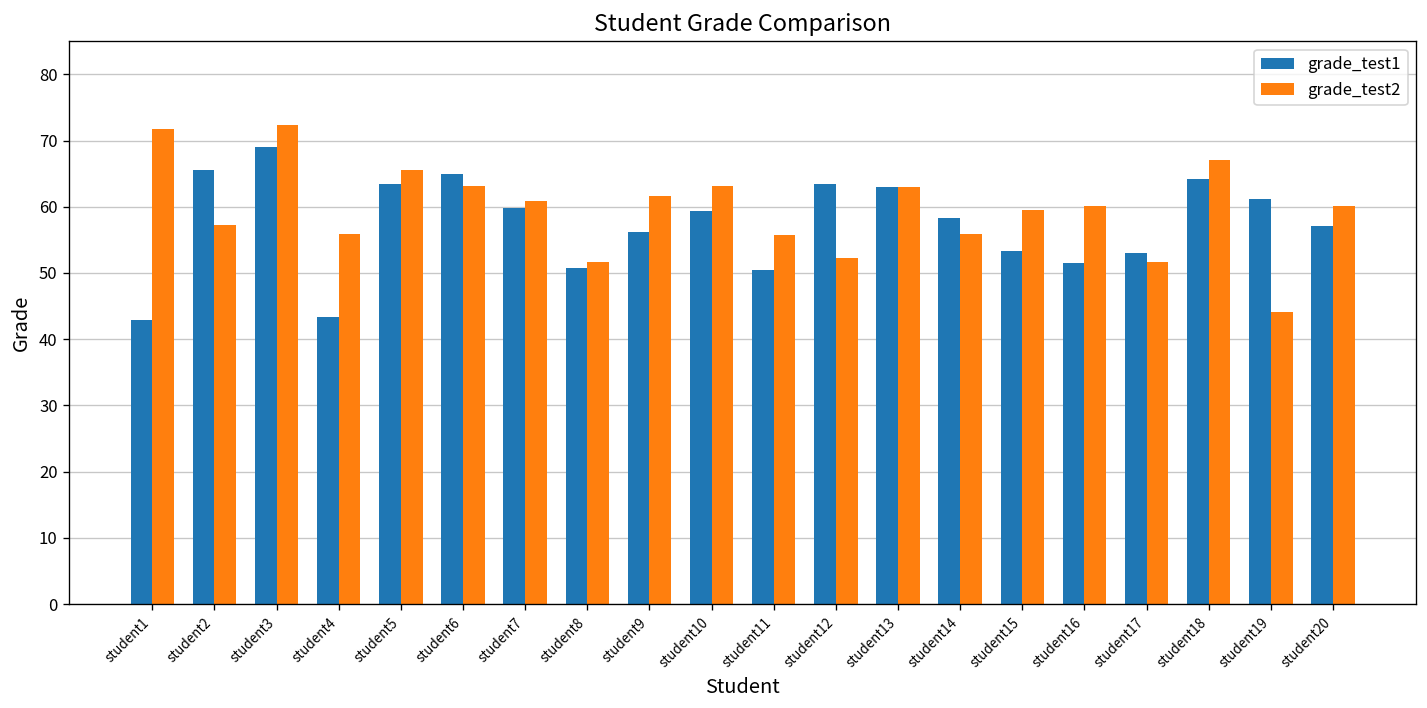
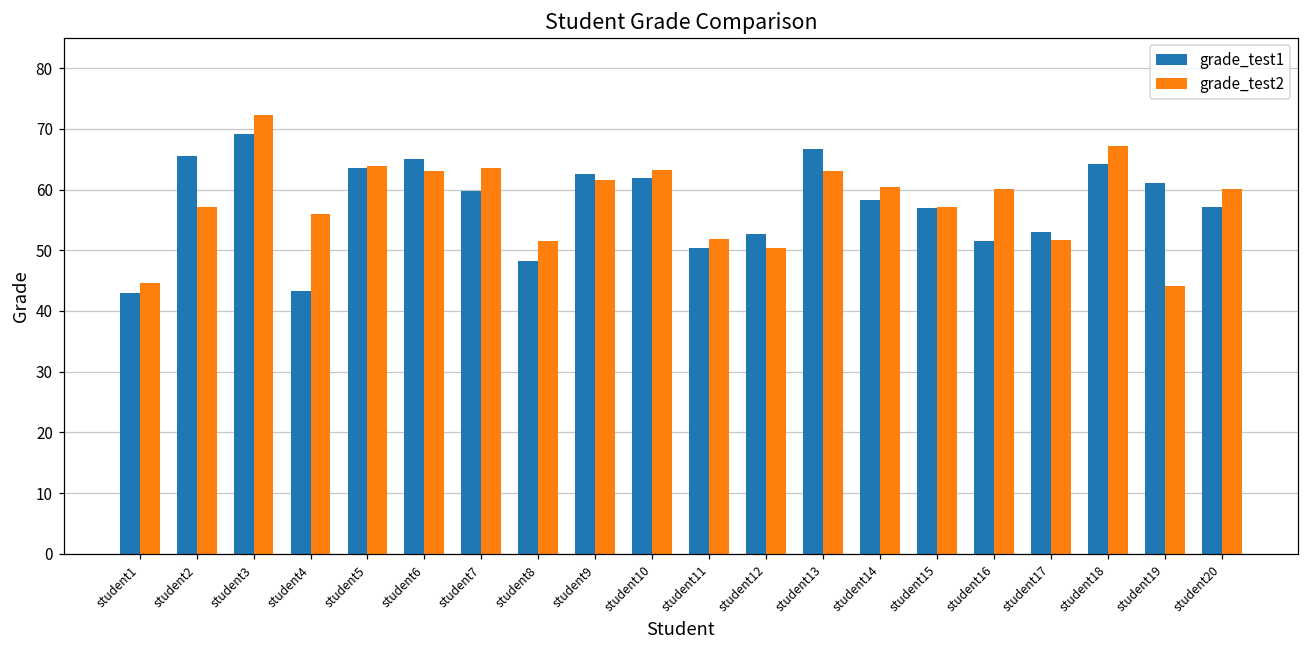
  {
    "grade_test1": {
      "student1": 43,
      "student2": 66,
      "student3": 69,
      "student4": 43,
      "student5": 64,
      "student6": 65,
      "student7": 60,
-     "student8": 51,
-     "student9": 56,
-     "student10": 59,
+     "student8": 48,
+     "student9": 63,
+     "student10": 62,
      "student11": 50,
-     "student12": 64,
-     "student13": 63,
+     "student12": 53,
+     "student13": 67,
      "student14": 58,
-     "student15": 53,
+     "student15": 57,
      "student16": 52,
      "student17": 53,
      "student18": 64,
      "student19": 61,
      "student20": 57
    },
    "grade_test2": {
-     "student1": 72,
+     "student1": 45,
      "student2": 57,
      "student3": 72,
      "student4": 56,
-     "student5": 66,
+     "student5": 64,
      "student6": 63,
-     "student7": 61,
+     "student7": 64,
      "student8": 52,
      "student9": 62,
      "student10": 63,
-     "student11": 56,
-     "student12": 52,
+     "student11": 52,
+     "student12": 50,
      "student13": 63,
-     "student14": 56,
-     "student15": 60,
+     "student14": 61,
+     "student15": 57,
      "student16": 60,
      "student17": 52,
      "student18": 67,
      "student19": 44,
      "student20": 60
    }
  }
